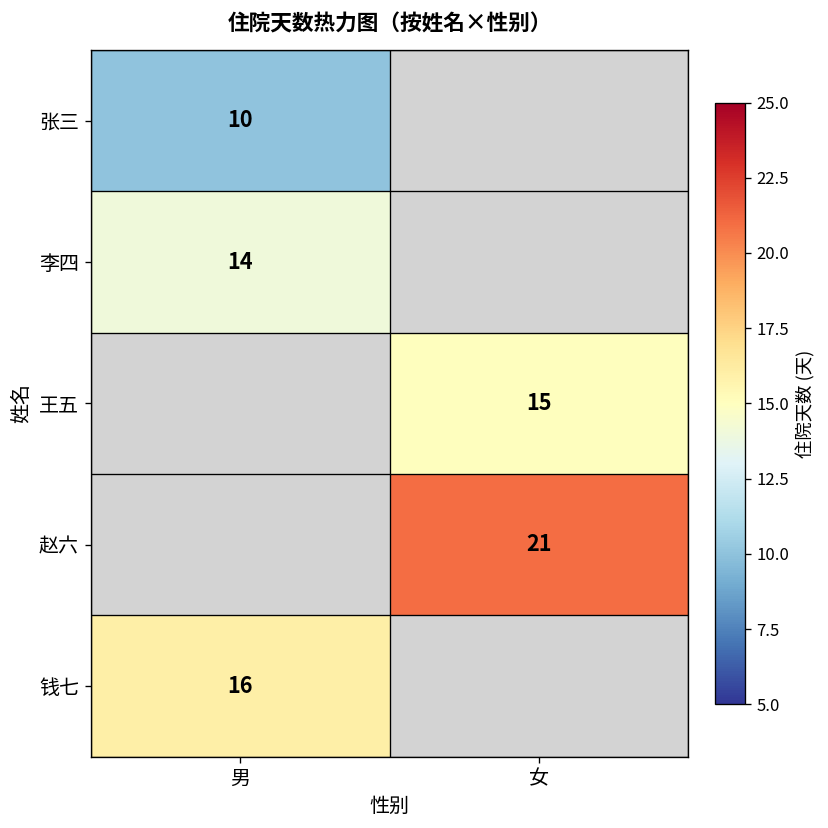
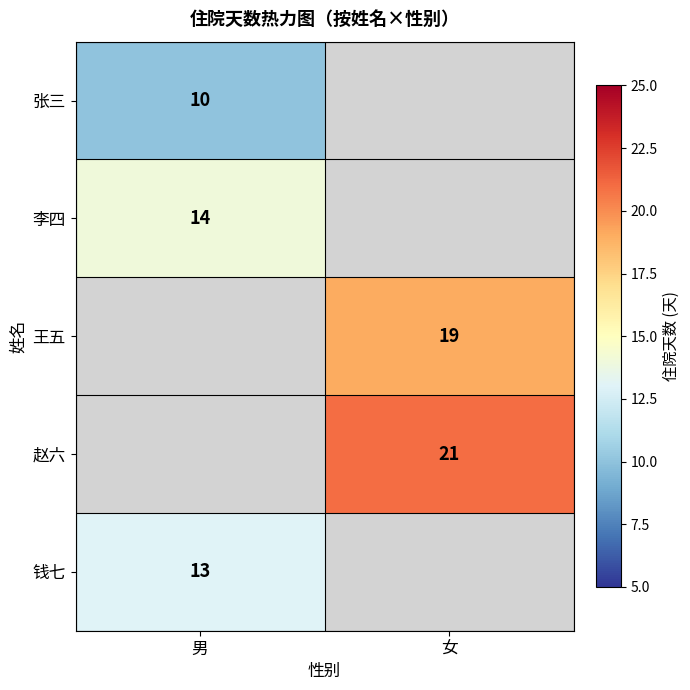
  {
    "张三": {
      "男": 10
    },
    "李四": {
      "男": 14
    },
    "王五": {
-     "女": 15
+     "女": 19
    },
    "赵六": {
      "女": 21
    },
    "钱七": {
-     "男": 16
+     "男": 13
    }
  }
